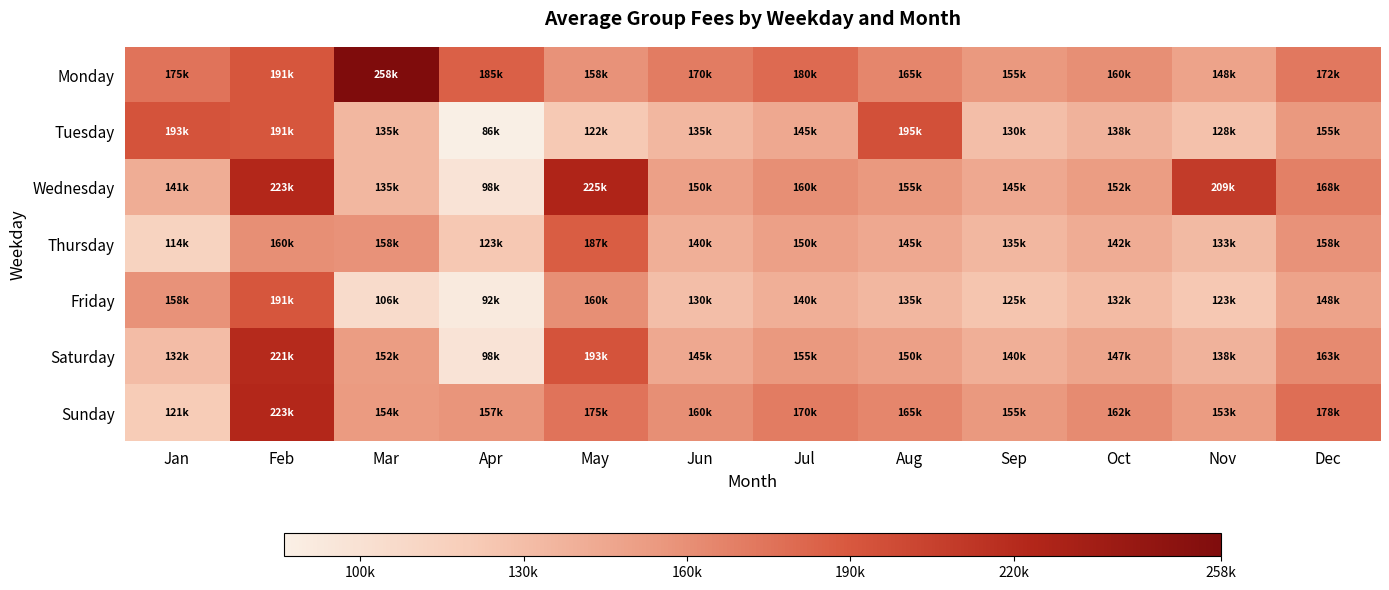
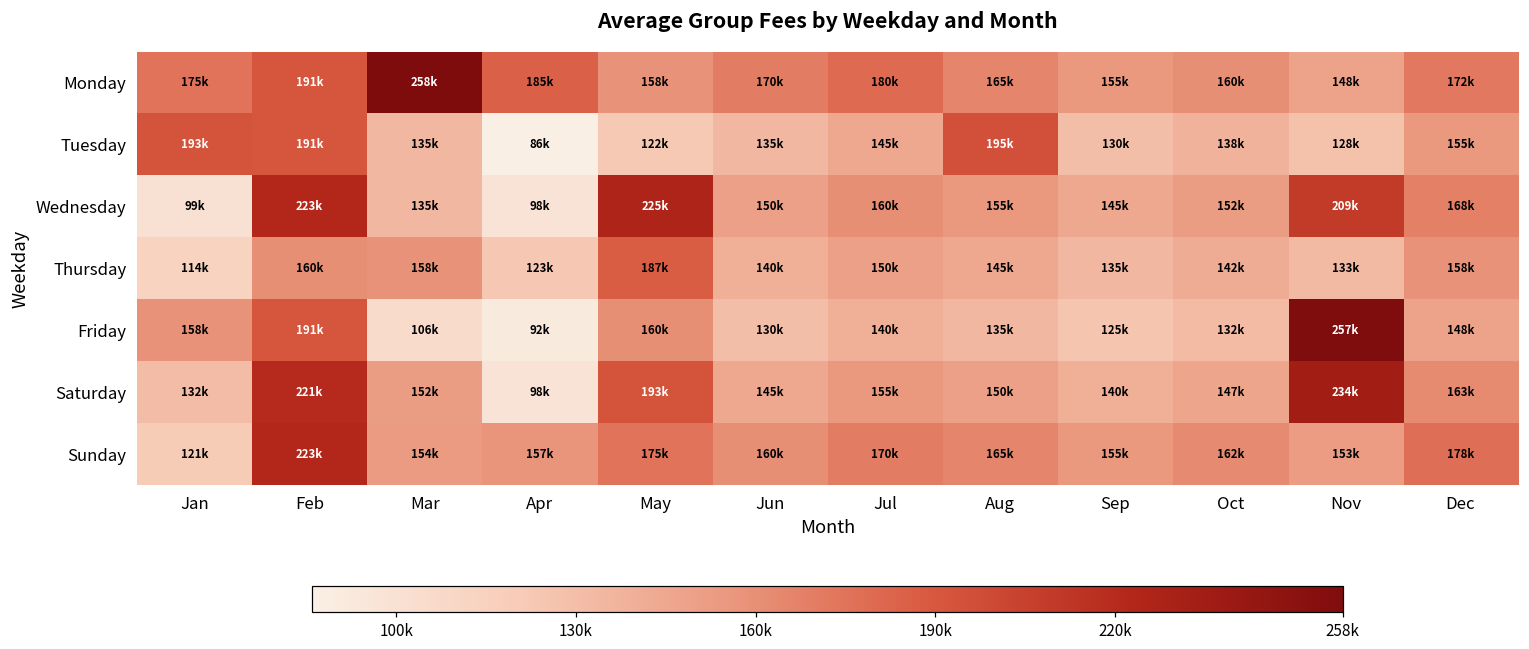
  {
    "Monday": {
      "Jan": "175k",
      "Feb": "191k",
      "Mar": "258k",
      "Apr": "185k",
      "May": "158k",
      "Jun": "170k",
      "Jul": "180k",
      "Aug": "165k",
      "Sep": "155k",
      "Oct": "160k",
      "Nov": "148k",
      "Dec": "172k"
    },
    "Tuesday": {
      "Jan": "193k",
      "Feb": "191k",
      "Mar": "135k",
      "Apr": "86k",
      "May": "122k",
      "Jun": "135k",
      "Jul": "145k",
      "Aug": "195k",
      "Sep": "130k",
      "Oct": "138k",
      "Nov": "128k",
      "Dec": "155k"
    },
    "Wednesday": {
-     "Jan": "141k",
+     "Jan": "99k",
      "Feb": "223k",
      "Mar": "135k",
      "Apr": "98k",
      "May": "225k",
      "Jun": "150k",
      "Jul": "160k",
      "Aug": "155k",
      "Sep": "145k",
      "Oct": "152k",
      "Nov": "209k",
      "Dec": "168k"
    },
    "Thursday": {
      "Jan": "114k",
      "Feb": "160k",
      "Mar": "158k",
      "Apr": "123k",
      "May": "187k",
      "Jun": "140k",
      "Jul": "150k",
      "Aug": "145k",
      "Sep": "135k",
      "Oct": "142k",
      "Nov": "133k",
      "Dec": "158k"
    },
    "Friday": {
      "Jan": "158k",
      "Feb": "191k",
      "Mar": "106k",
      "Apr": "92k",
      "May": "160k",
      "Jun": "130k",
      "Jul": "140k",
      "Aug": "135k",
      "Sep": "125k",
      "Oct": "132k",
-     "Nov": "123k",
+     "Nov": "257k",
      "Dec": "148k"
    },
    "Saturday": {
      "Jan": "132k",
      "Feb": "221k",
      "Mar": "152k",
      "Apr": "98k",
      "May": "193k",
      "Jun": "145k",
      "Jul": "155k",
      "Aug": "150k",
      "Sep": "140k",
      "Oct": "147k",
-     "Nov": "138k",
+     "Nov": "234k",
      "Dec": "163k"
    },
    "Sunday": {
      "Jan": "121k",
      "Feb": "223k",
      "Mar": "154k",
      "Apr": "157k",
      "May": "175k",
      "Jun": "160k",
      "Jul": "170k",
      "Aug": "165k",
      "Sep": "155k",
      "Oct": "162k",
      "Nov": "153k",
      "Dec": "178k"
    }
  }
